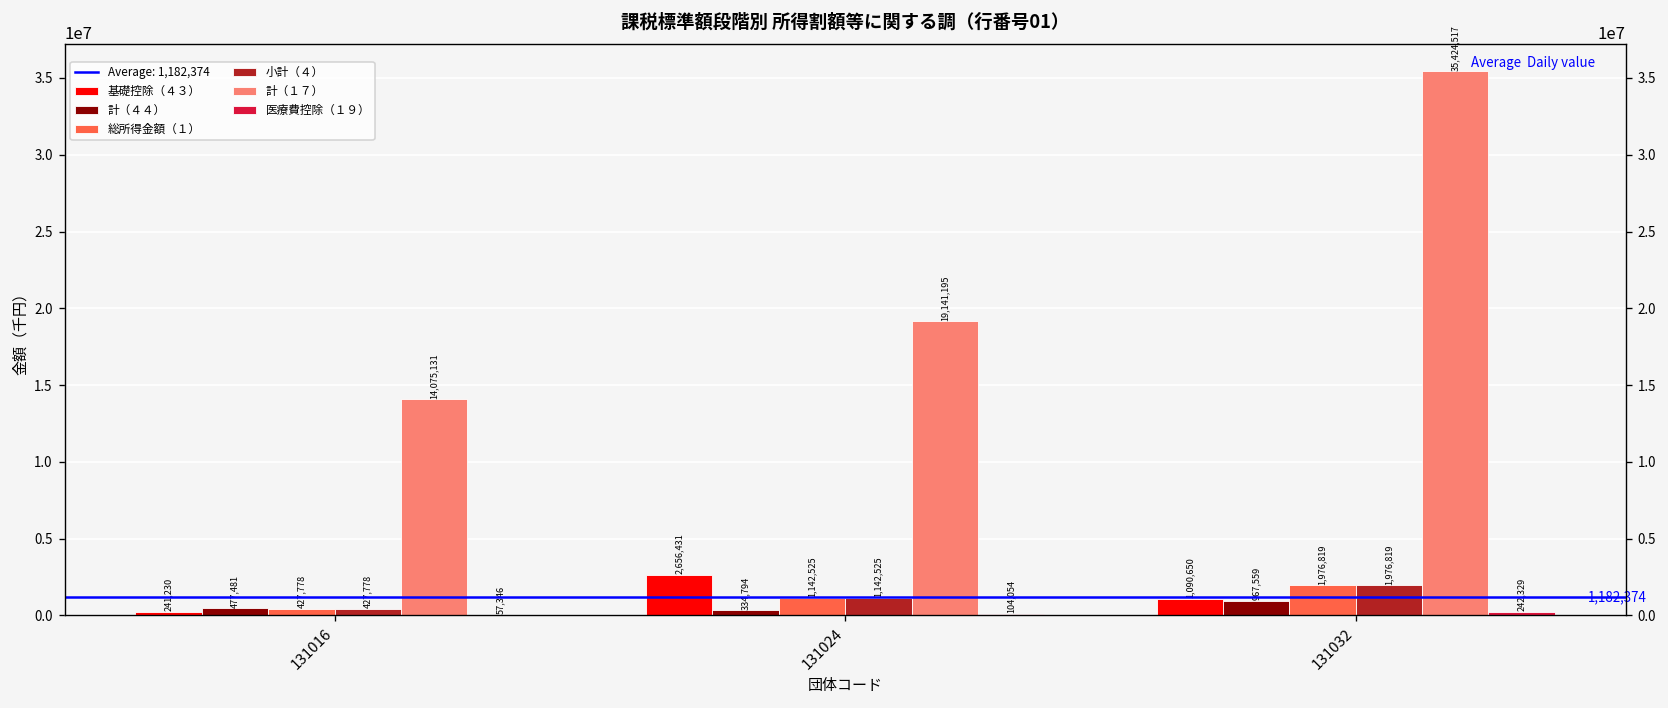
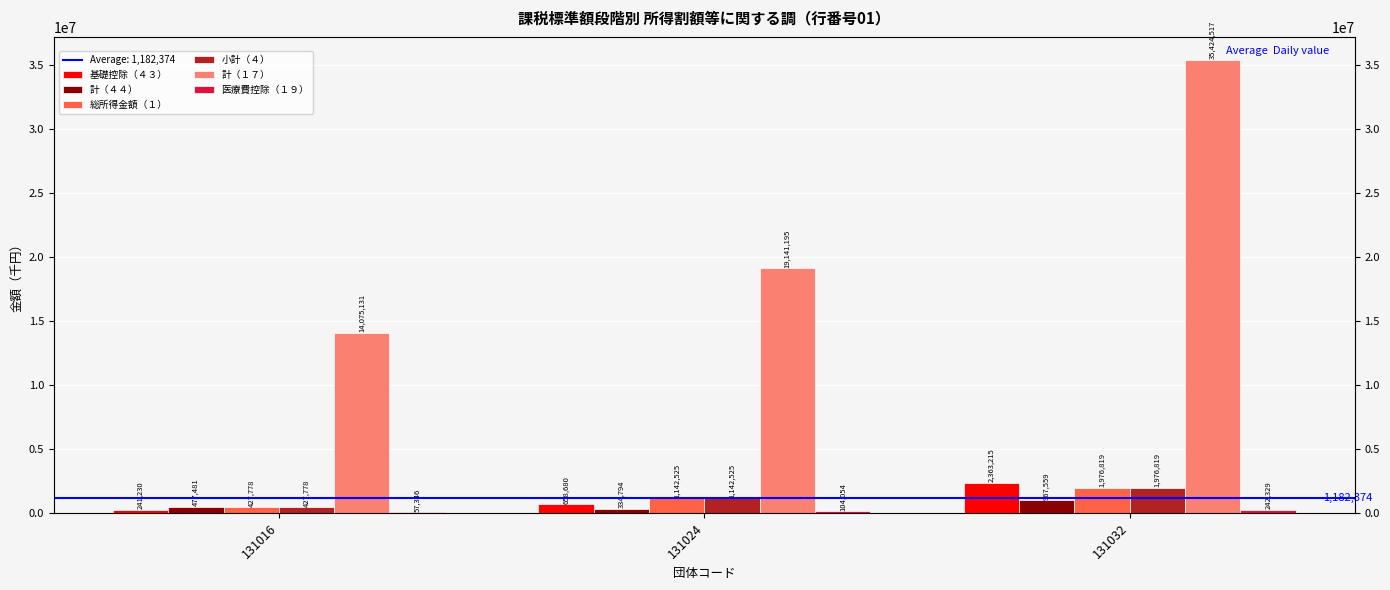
  {
    "基礎控除（４３）": {
      "131016": "241,230",
-     "131024": "2,656,431",
-     "131032": "1,090,650"
+     "131024": "658,680",
+     "131032": "2,363,215"
    },
    "計（４４）": {
      "131016": "477,481",
      "131024": "334,794",
      "131032": "967,559"
    }
  }
